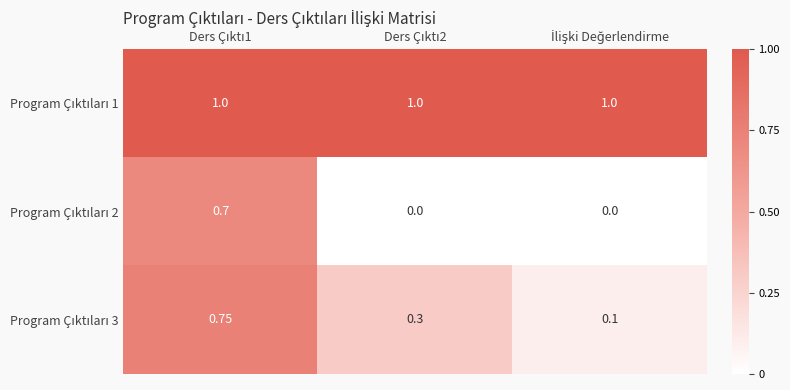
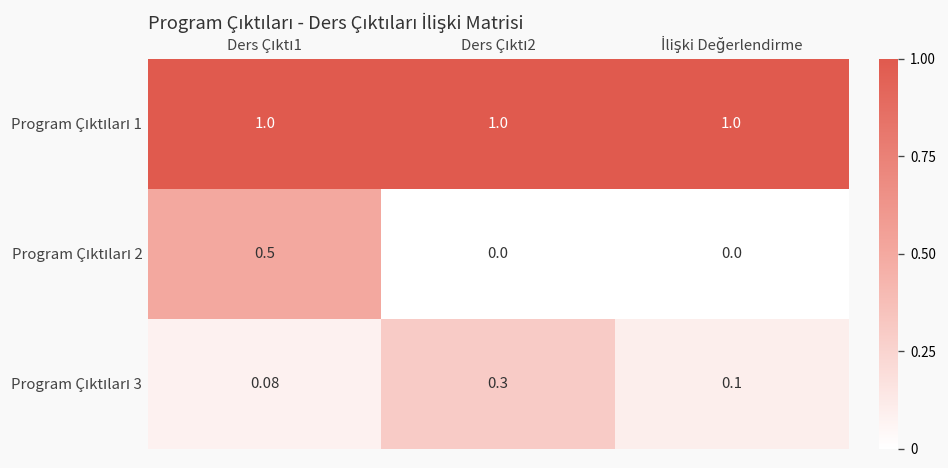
  {
    "Program Çıktıları 1": {
      "Ders Çıktı1": 1.0,
      "Ders Çıktı2": 1.0,
      "İlişki Değerlendirme": 1.0
    },
    "Program Çıktıları 2": {
-     "Ders Çıktı1": 0.7,
+     "Ders Çıktı1": 0.5,
      "Ders Çıktı2": 0.0,
      "İlişki Değerlendirme": 0.0
    },
    "Program Çıktıları 3": {
-     "Ders Çıktı1": 0.75,
+     "Ders Çıktı1": 0.08,
      "Ders Çıktı2": 0.3,
      "İlişki Değerlendirme": 0.1
    }
  }
